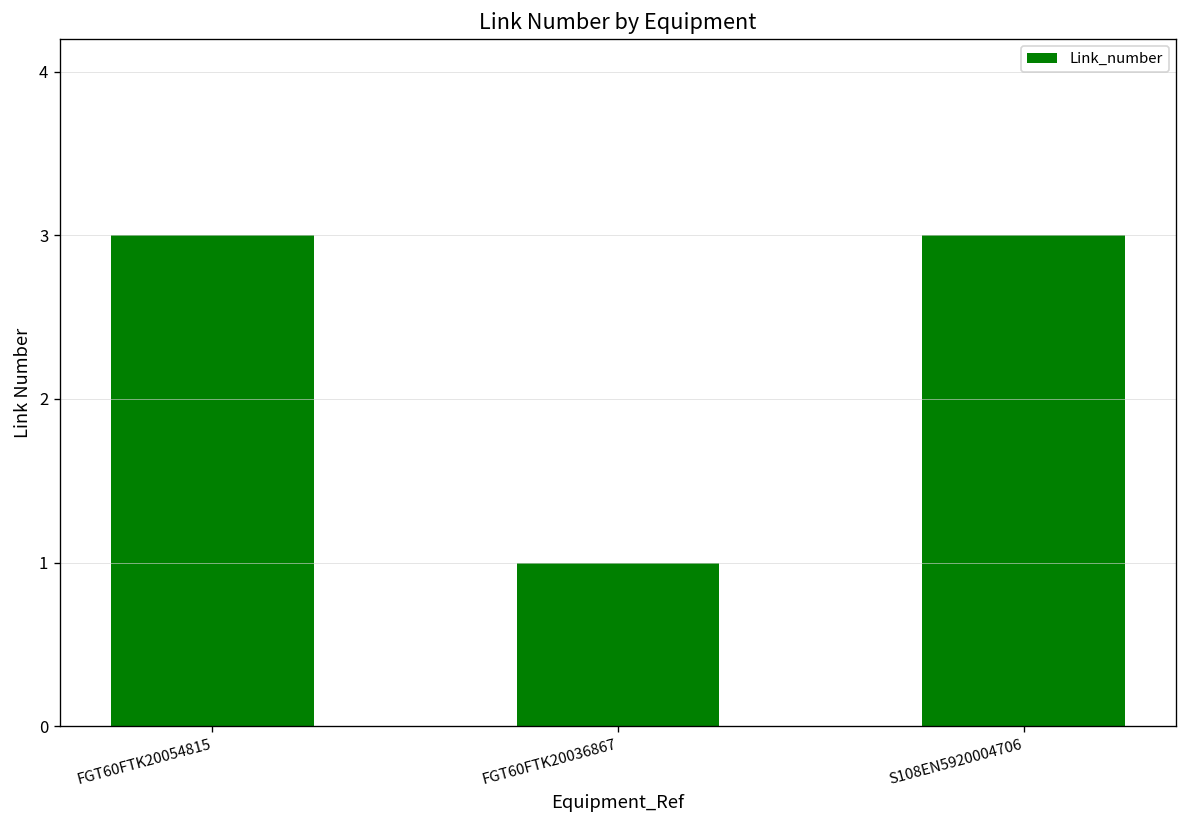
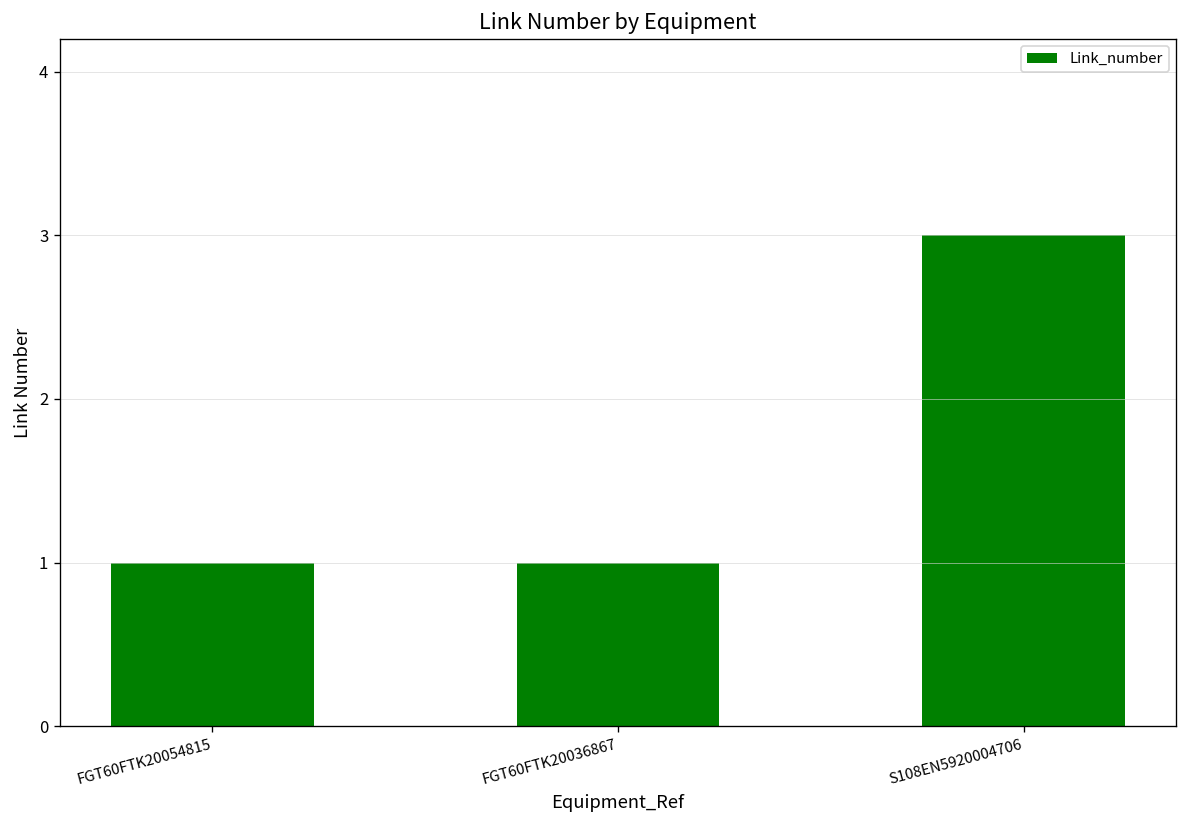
  {
-   "FGT60FTK20054815": 3,
+   "FGT60FTK20054815": 1,
    "FGT60FTK20036867": 1,
    "S108EN5920004706": 3
  }
